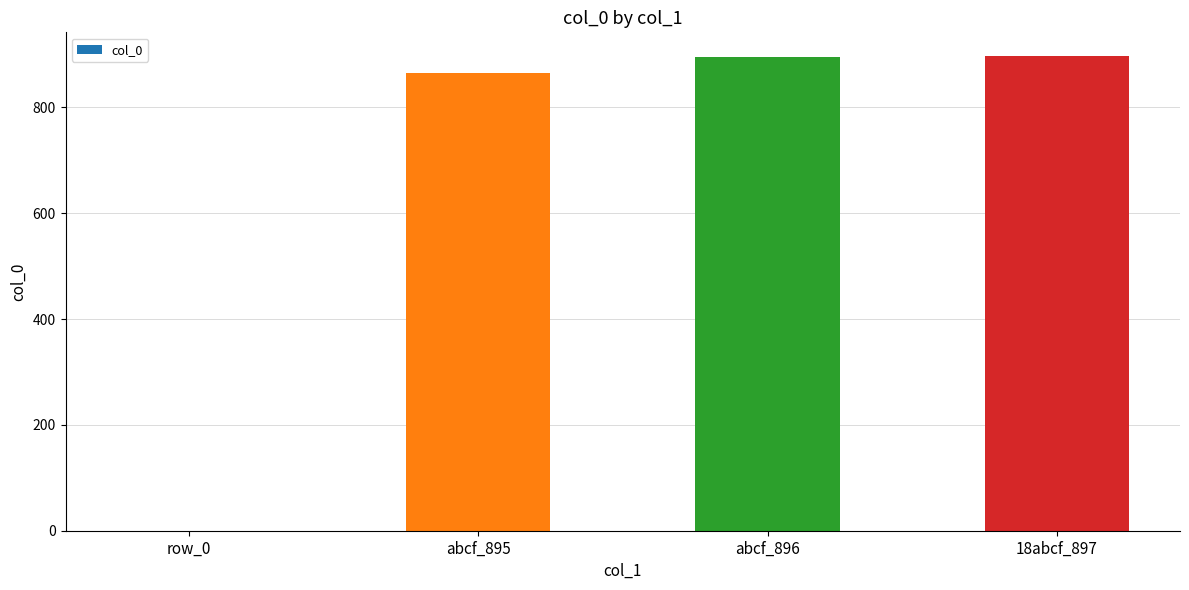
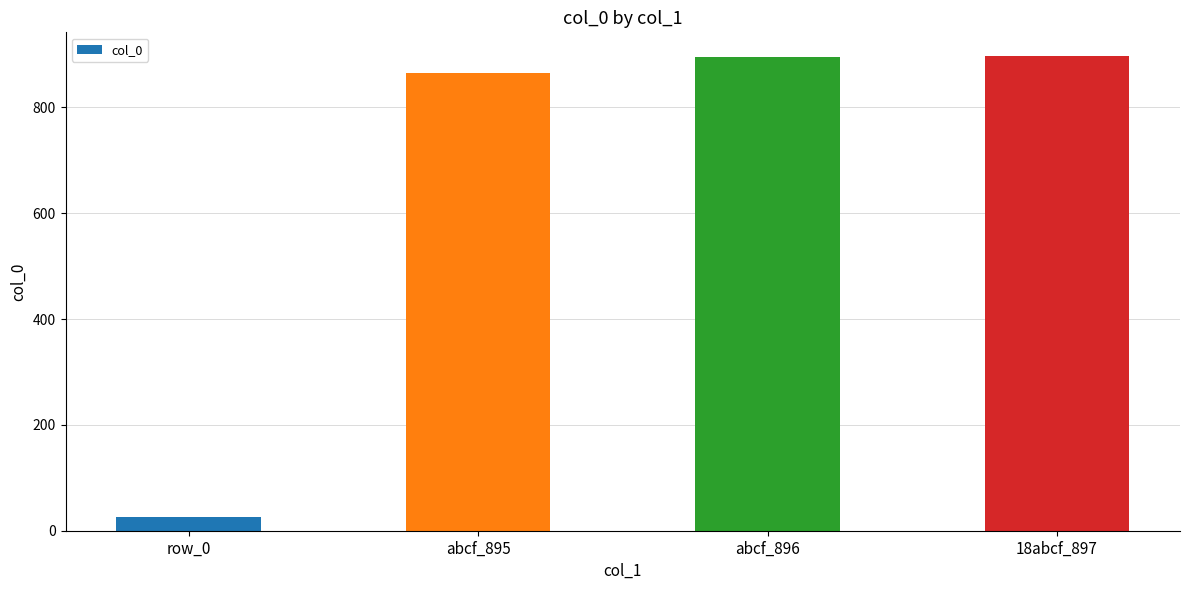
  {
-   "row_0": 0,
+   "row_0": 30,
    "abcf_895": 870,
    "abcf_896": 900,
    "18abcf_897": 900
  }
